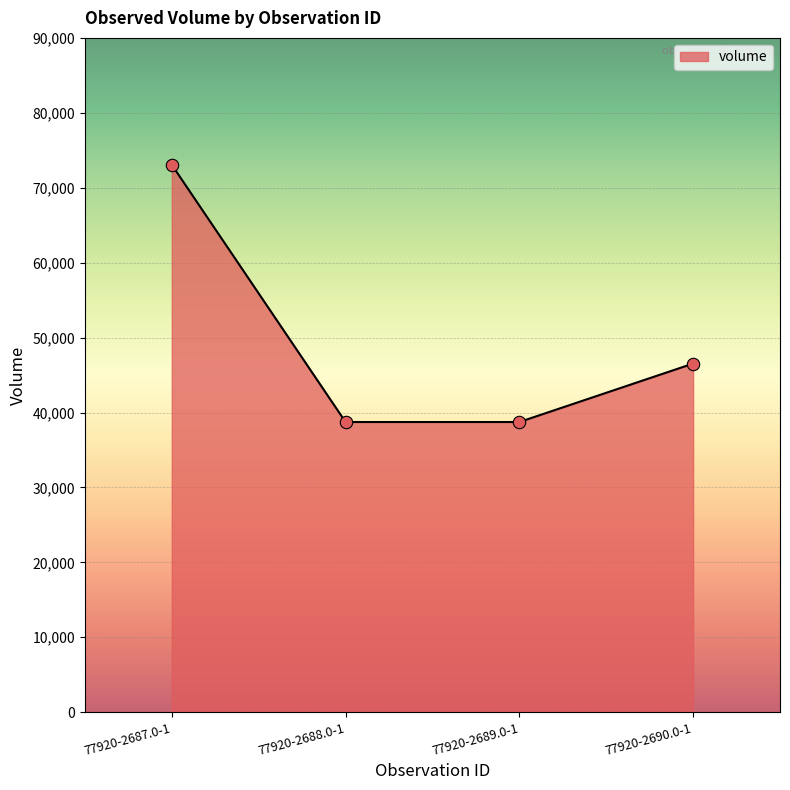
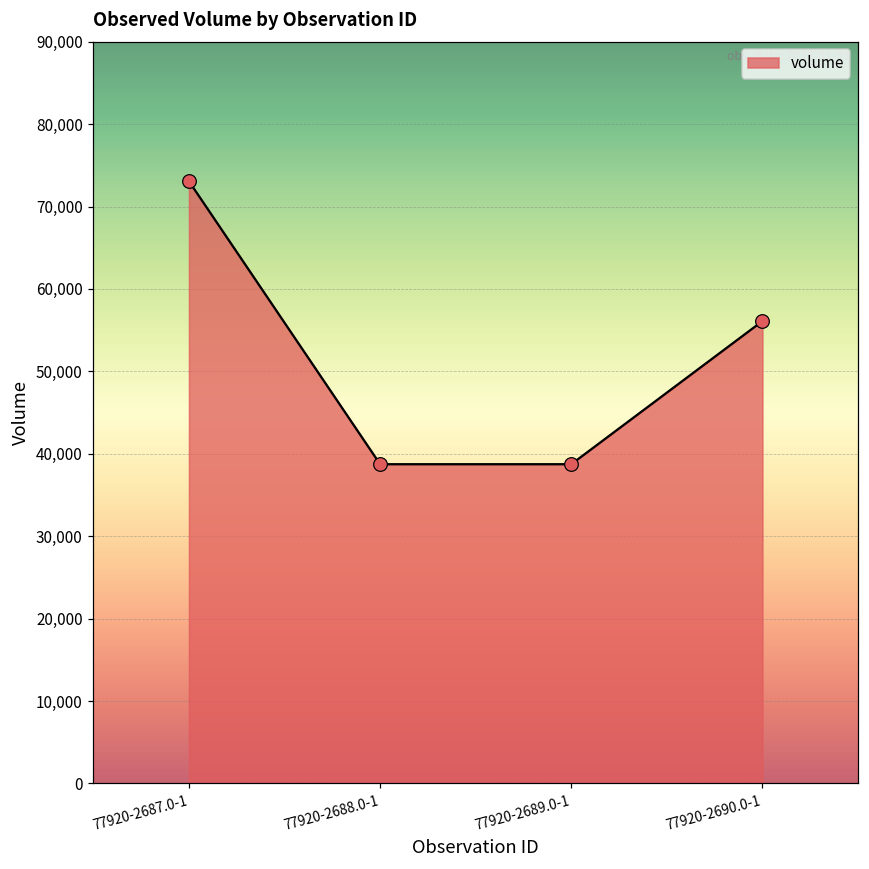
  {
    "77920-2687.0-1": "73,000",
    "77920-2688.0-1": "39,000",
    "77920-2689.0-1": "39,000",
-   "77920-2690.0-1": "47,000"
+   "77920-2690.0-1": "56,000"
  }
